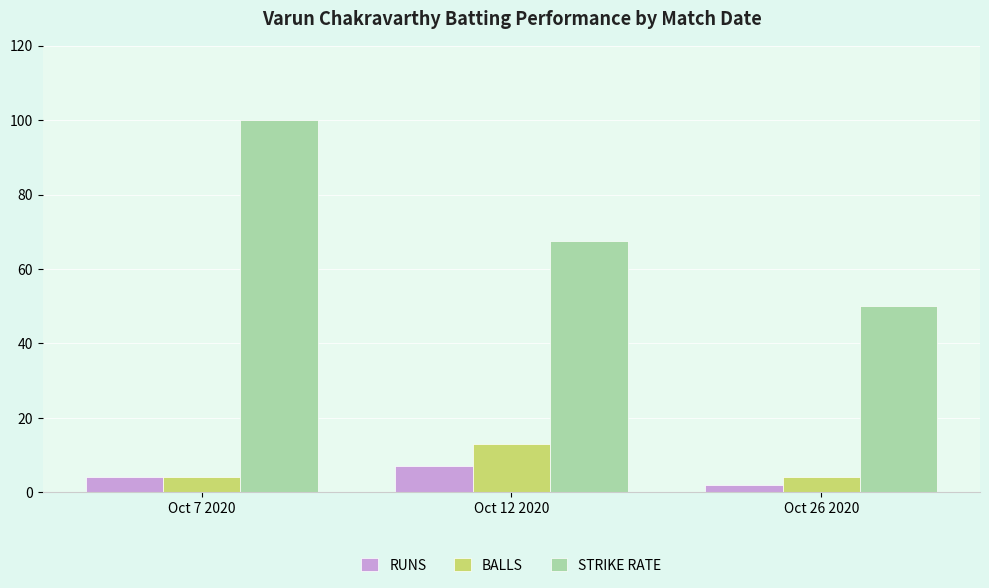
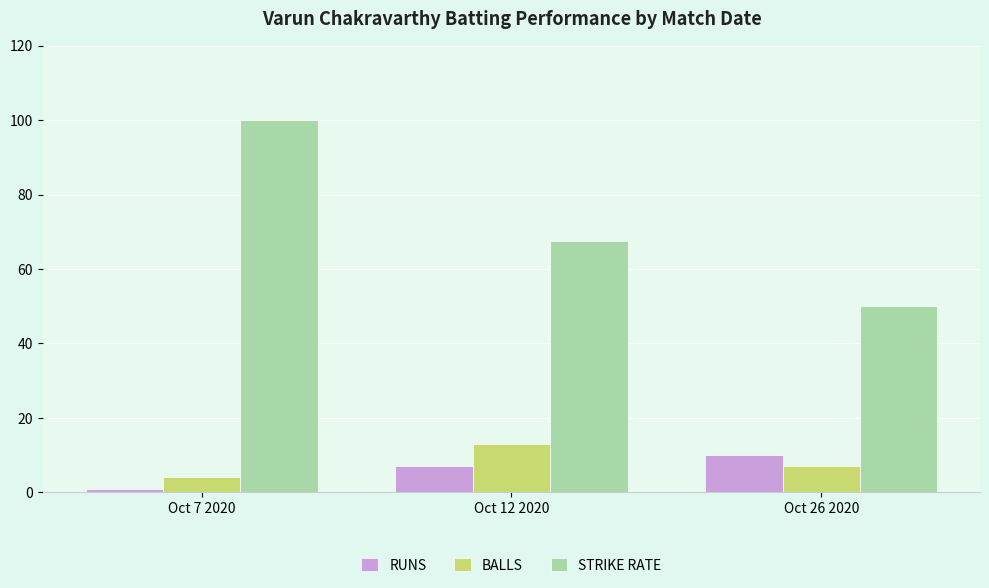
  {
    "RUNS": {
-     "Oct 7 2020": 4,
+     "Oct 7 2020": 1,
      "Oct 12 2020": 7,
-     "Oct 26 2020": 2
+     "Oct 26 2020": 10
    },
    "BALLS": {
      "Oct 7 2020": 4,
      "Oct 12 2020": 13,
-     "Oct 26 2020": 4
+     "Oct 26 2020": 7
    },
    "STRIKE RATE": {
      "Oct 7 2020": 100,
      "Oct 12 2020": 68,
      "Oct 26 2020": 50
    }
  }
